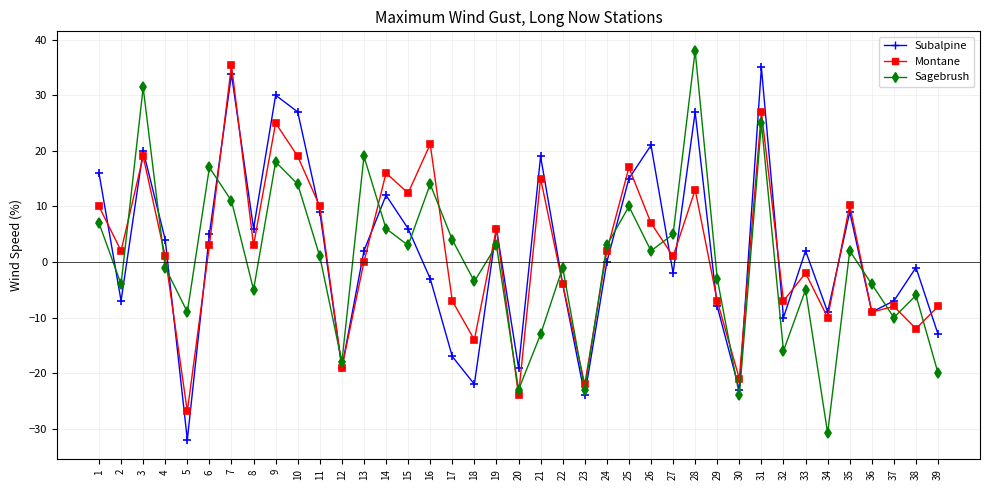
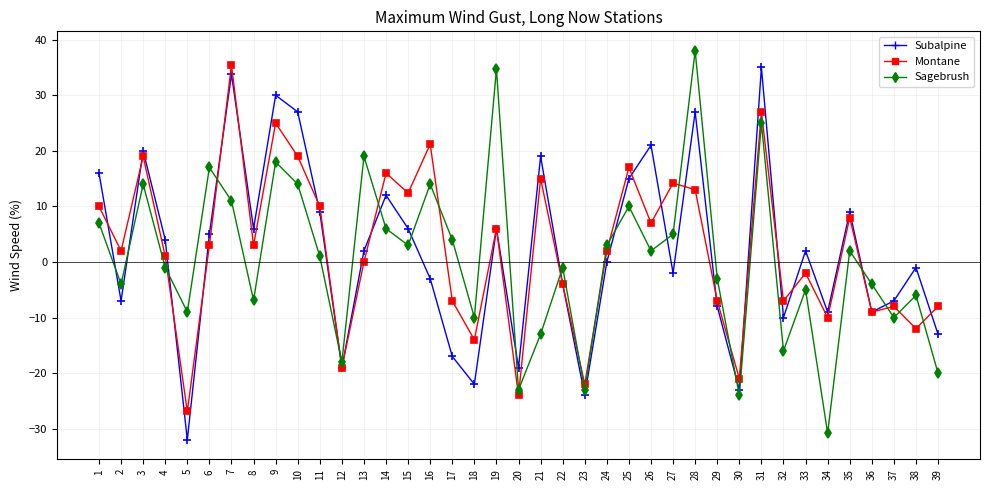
  {
    "Subalpine": {
      "1": 16,
      "2": -7,
      "3": 20,
      "4": 4,
      "5": -32,
      "6": 5,
      "7": 34,
      "8": 6,
      "9": 30,
      "10": 27,
      "11": 9,
      "13": 2,
      "14": 12,
      "15": 6,
      "16": -3,
      "17": -17,
      "18": -22,
      "20": -19,
      "21": 19,
      "23": -24,
      "24": 0,
      "25": 15,
      "26": 21,
      "27": -2,
      "28": 27,
      "29": -8,
      "30": -23,
      "31": 35,
      "32": -10,
      "33": 2,
      "34": -9,
      "35": 9,
      "37": -7,
      "38": -1,
      "39": -13
    },
    "Montane": {
      "1": 10,
      "2": 2,
      "3": 19,
      "4": 1,
      "5": -27,
      "6": 3,
      "7": 35,
      "8": 3,
      "9": 25,
      "10": 19,
      "11": 10,
      "13": 0,
      "14": 16,
      "15": 12,
      "16": 21,
      "17": -7,
      "18": -14,
      "20": -24,
      "21": 15,
      "23": -22,
      "24": 2,
      "25": 17,
      "26": 7,
-     "27": 1,
+     "27": 14,
      "28": 13,
      "29": -7,
      "30": -21,
      "31": 27,
      "32": -7,
      "33": -2,
      "34": -10,
-     "35": 10,
+     "35": 8,
      "37": -8,
      "38": -12,
      "39": -8
    },
    "Sagebrush": {
      "1": 7,
      "2": -4,
-     "3": 31,
+     "3": 14,
      "4": -1,
      "5": -9,
      "6": 17,
      "7": 11,
-     "8": -5,
+     "8": -7,
      "9": 18,
      "10": 14,
      "11": 1,
      "12": -18,
      "13": 19,
      "14": 6,
      "15": 3,
      "16": 14,
      "17": 4,
-     "18": -4,
-     "19": 3,
+     "18": -10,
+     "19": 35,
      "20": -23,
      "21": -13,
      "22": -1,
      "23": -23,
      "24": 3,
      "25": 10,
      "26": 2,
      "27": 5,
      "28": 38,
      "29": -3,
      "30": -24,
      "31": 25,
      "32": -16,
      "33": -5,
      "34": -31,
      "35": 2,
      "36": -4,
      "37": -10,
      "38": -6,
      "39": -20
    }
  }
